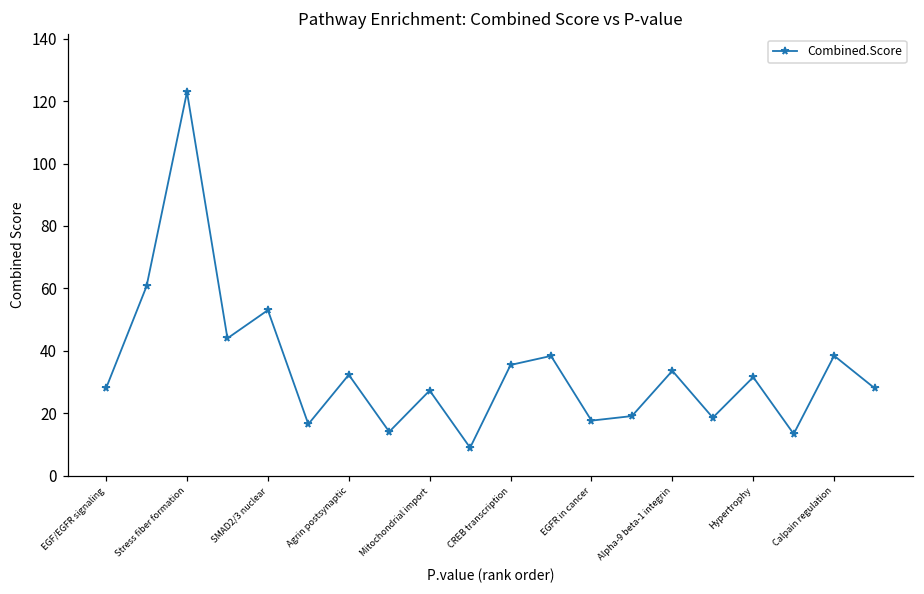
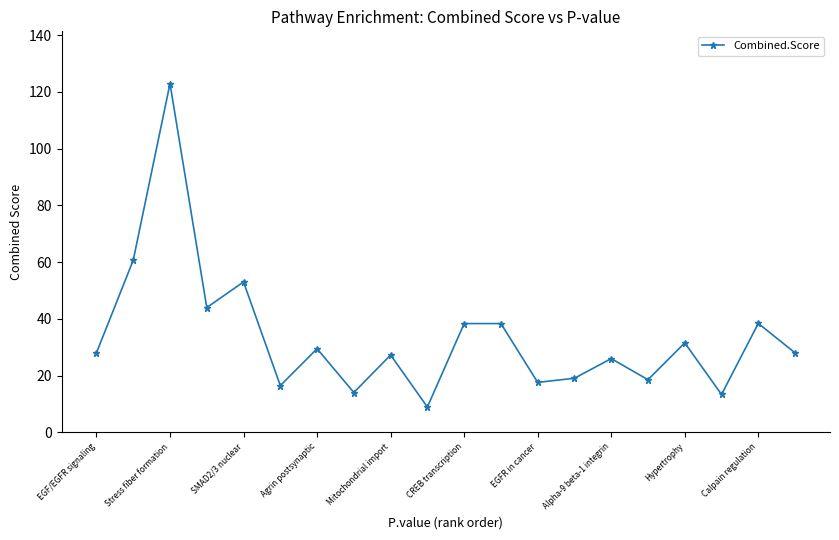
  {
    "EGF/EGFR signaling": 28,
    "Stress fiber formation": 123,
    "SMAD2/3 nuclear": 53,
-   "Agrin postsynaptic": 32,
+   "Agrin postsynaptic": 29,
    "Mitochondrial import": 27,
-   "CREB transcription": 35,
+   "CREB transcription": 38,
    "EGFR in cancer": 18,
-   "Alpha-9 beta-1 integrin": 34,
+   "Alpha-9 beta-1 integrin": 26,
    "Hypertrophy": 32,
    "Calpain regulation": 38
  }
